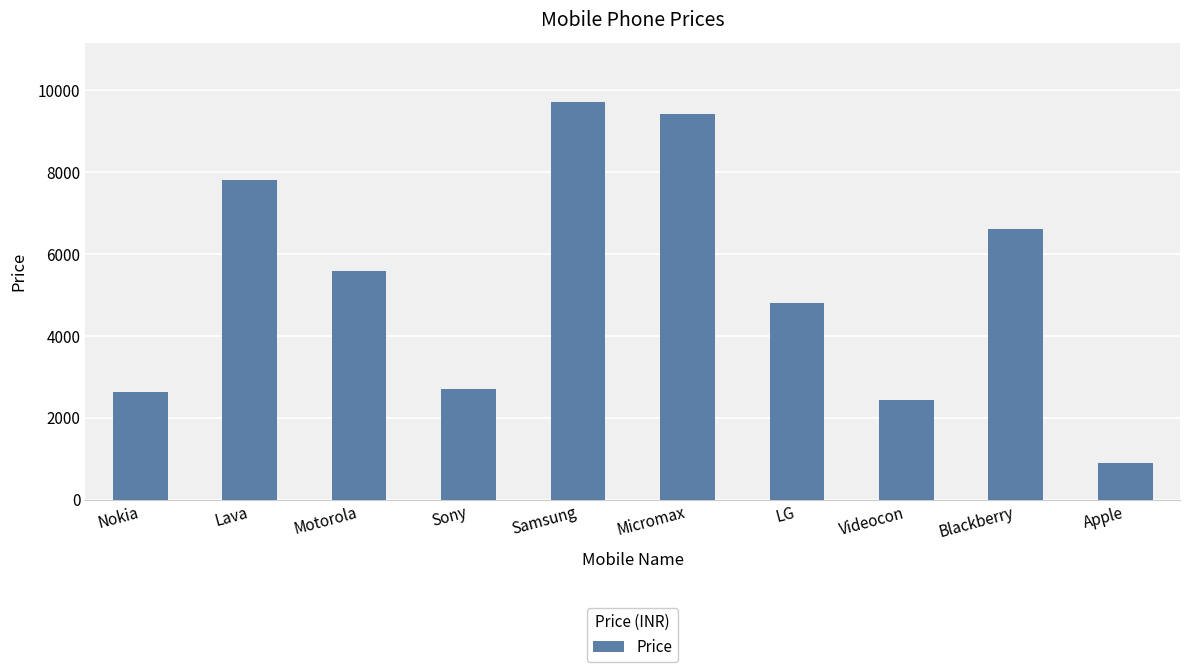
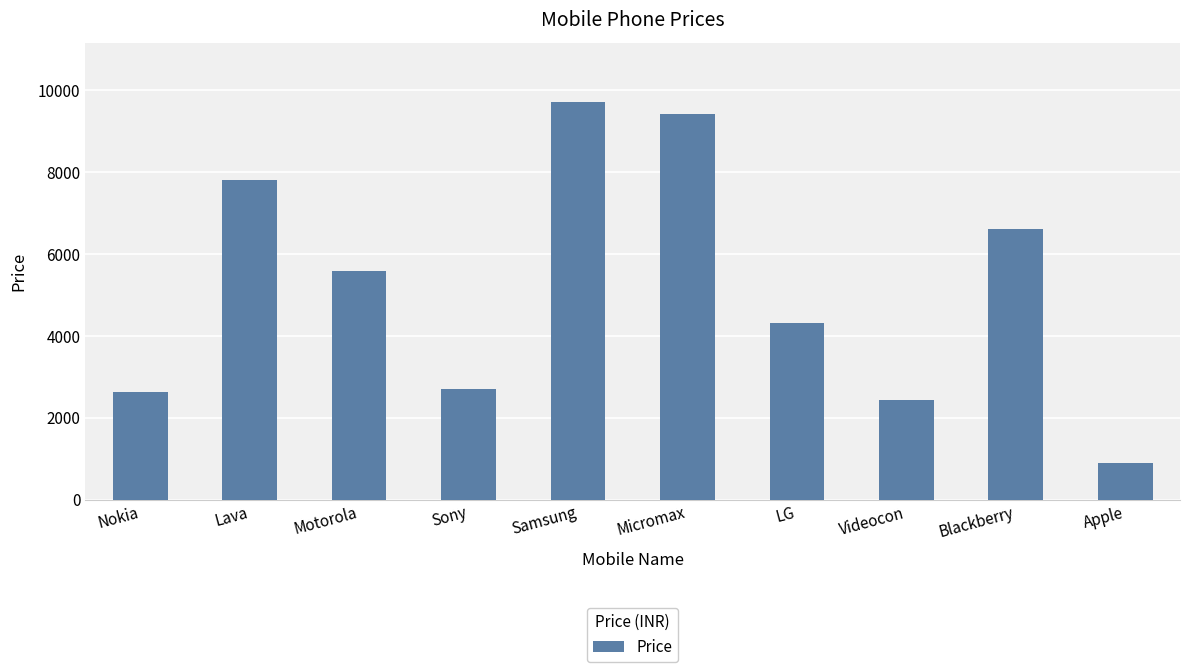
  {
    "Nokia": 2600,
    "Lava": 7800,
    "Motorola": 5600,
    "Sony": 2700,
    "Samsung": 9700,
    "Micromax": 9400,
-   "LG": 4800,
+   "LG": 4300,
    "Videocon": 2400,
    "Blackberry": 6600,
    "Apple": 900
  }
